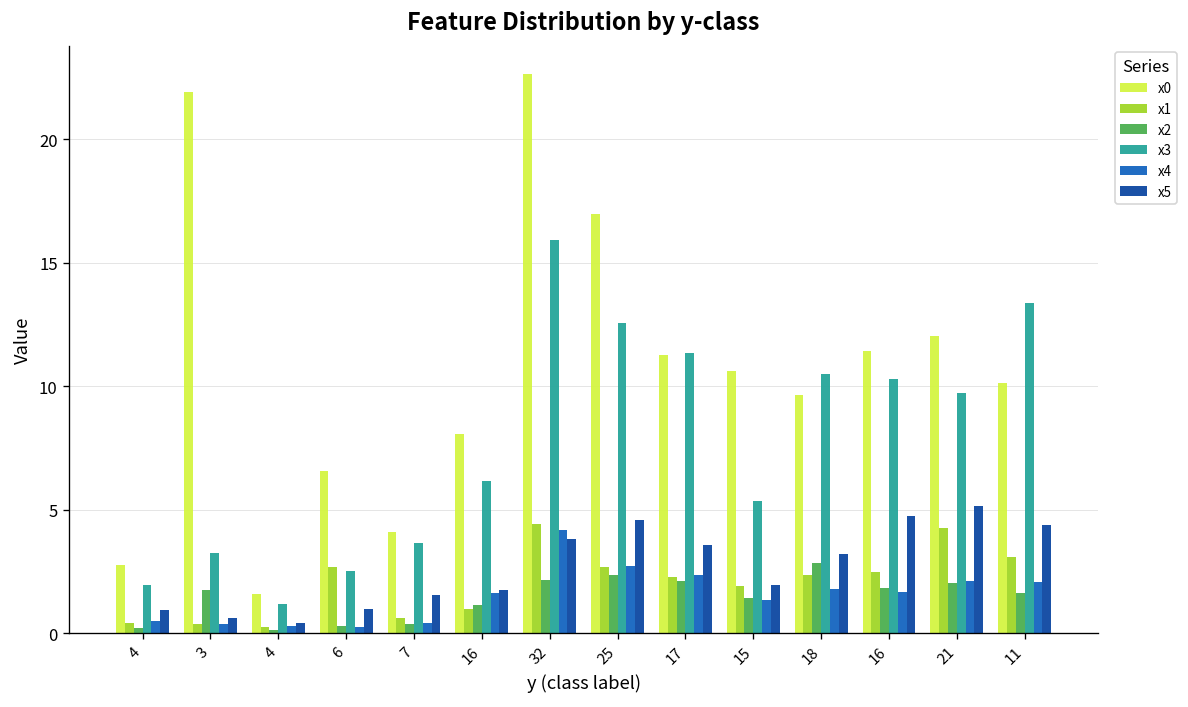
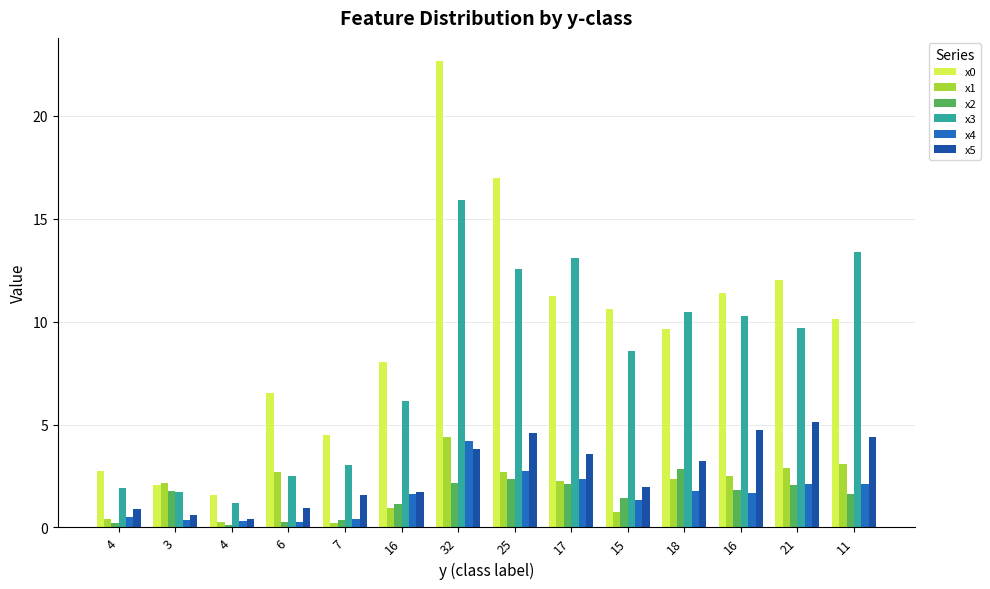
  {
    "x0": {
-     "3": 21.9,
+     "3": 2.0,
      "6": 6.6,
-     "7": 4.1,
+     "7": 4.5,
      "32": 22.7,
      "25": 17.0,
      "17": 11.3,
      "15": 10.6,
      "18": 9.6,
      "21": 12.0,
      "11": 10.1
    },
    "x1": {
-     "3": 0.4,
+     "3": 2.1,
      "6": 2.7,
-     "7": 0.6,
+     "7": 0.2,
      "32": 4.4,
      "25": 2.7,
      "17": 2.3,
-     "15": 1.9,
+     "15": 0.7,
      "18": 2.4,
-     "21": 4.2,
+     "21": 2.9,
      "11": 3.1
    },
    "x2": {
      "3": 1.8,
      "6": 0.3,
      "7": 0.4,
      "32": 2.2,
      "25": 2.3,
      "17": 2.1,
      "15": 1.4,
      "18": 2.8,
      "21": 2.0,
      "11": 1.6
    },
    "x3": {
-     "3": 3.3,
+     "3": 1.7,
      "6": 2.5,
-     "7": 3.7,
+     "7": 3.0,
      "32": 15.9,
      "25": 12.6,
-     "17": 11.3,
-     "15": 5.4,
+     "17": 13.1,
+     "15": 8.6,
      "18": 10.5,
      "21": 9.7,
      "11": 13.4
    }
  }
